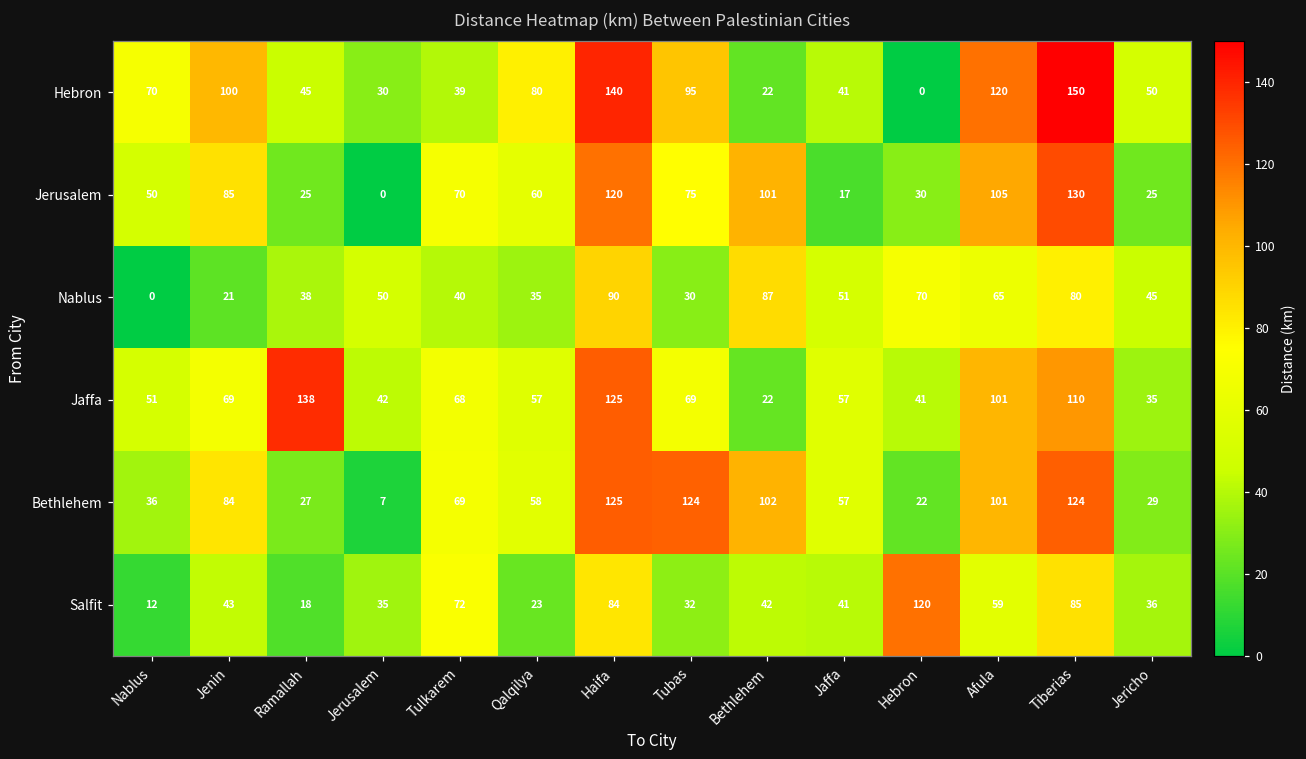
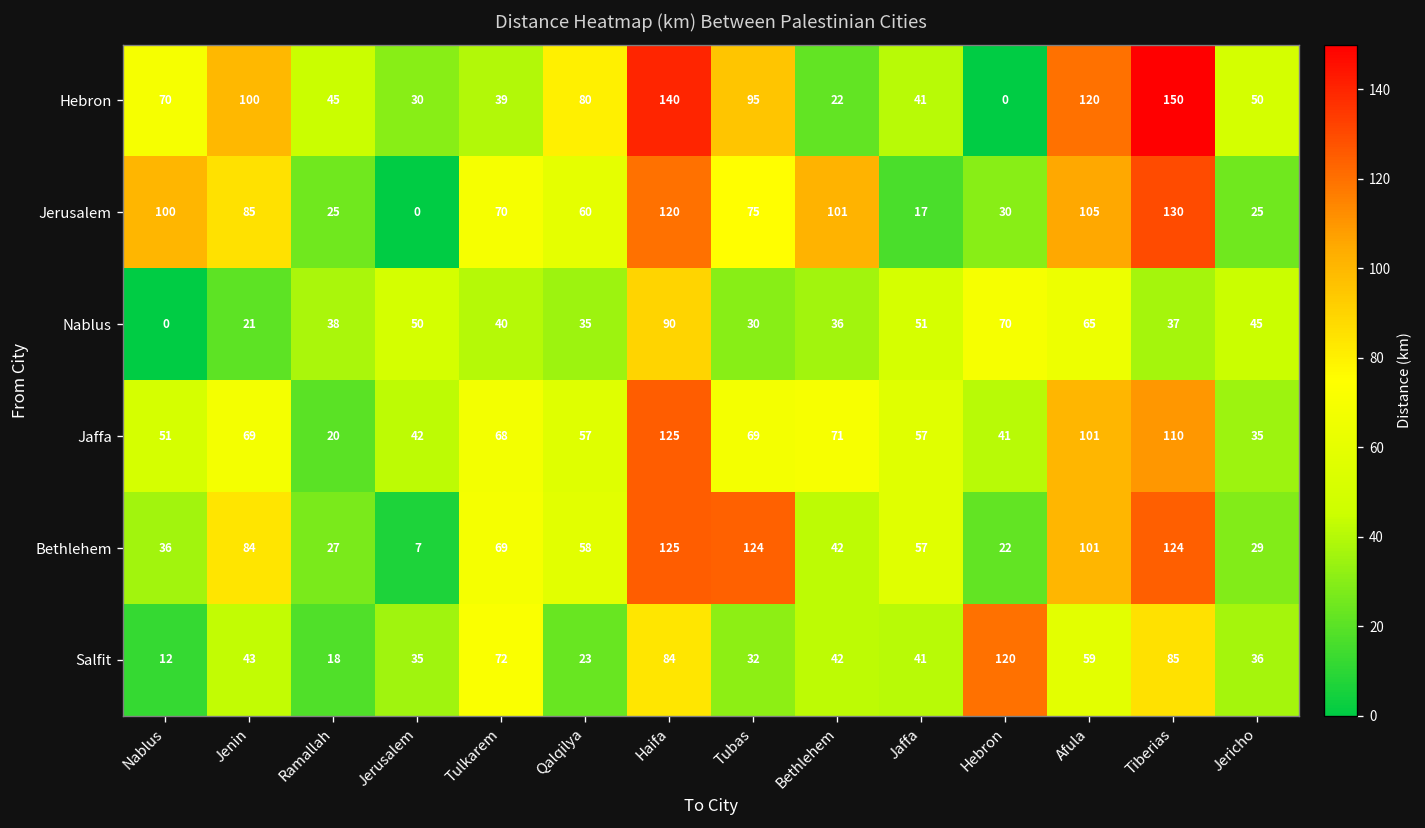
  {
    "Hebron": {
      "Nablus": 70,
      "Jenin": 100,
      "Ramallah": 45,
      "Jerusalem": 30,
      "Tulkarem": 39,
      "Qalqilya": 80,
      "Haifa": 140,
      "Tubas": 95,
      "Bethlehem": 22,
      "Jaffa": 41,
      "Hebron": 0,
      "Afula": 120,
      "Tiberias": 150,
      "Jericho": 50
    },
    "Jerusalem": {
-     "Nablus": 50,
+     "Nablus": 100,
      "Jenin": 85,
      "Ramallah": 25,
      "Jerusalem": 0,
      "Tulkarem": 70,
      "Qalqilya": 60,
      "Haifa": 120,
      "Tubas": 75,
      "Bethlehem": 101,
      "Jaffa": 17,
      "Hebron": 30,
      "Afula": 105,
      "Tiberias": 130,
      "Jericho": 25
    },
    "Nablus": {
      "Nablus": 0,
      "Jenin": 21,
      "Ramallah": 38,
      "Jerusalem": 50,
      "Tulkarem": 40,
      "Qalqilya": 35,
      "Haifa": 90,
      "Tubas": 30,
-     "Bethlehem": 87,
+     "Bethlehem": 36,
      "Jaffa": 51,
      "Hebron": 70,
      "Afula": 65,
-     "Tiberias": 80,
+     "Tiberias": 37,
      "Jericho": 45
    },
    "Jaffa": {
      "Nablus": 51,
      "Jenin": 69,
-     "Ramallah": 138,
+     "Ramallah": 20,
      "Jerusalem": 42,
      "Tulkarem": 68,
      "Qalqilya": 57,
      "Haifa": 125,
      "Tubas": 69,
-     "Bethlehem": 22,
+     "Bethlehem": 71,
      "Jaffa": 57,
      "Hebron": 41,
      "Afula": 101,
      "Tiberias": 110,
      "Jericho": 35
    },
    "Bethlehem": {
      "Nablus": 36,
      "Jenin": 84,
      "Ramallah": 27,
      "Jerusalem": 7,
      "Tulkarem": 69,
      "Qalqilya": 58,
      "Haifa": 125,
      "Tubas": 124,
-     "Bethlehem": 102,
+     "Bethlehem": 42,
      "Jaffa": 57,
      "Hebron": 22,
      "Afula": 101,
      "Tiberias": 124,
      "Jericho": 29
    },
    "Salfit": {
      "Nablus": 12,
      "Jenin": 43,
      "Ramallah": 18,
      "Jerusalem": 35,
      "Tulkarem": 72,
      "Qalqilya": 23,
      "Haifa": 84,
      "Tubas": 32,
      "Bethlehem": 42,
      "Jaffa": 41,
      "Hebron": 120,
      "Afula": 59,
      "Tiberias": 85,
      "Jericho": 36
    }
  }
